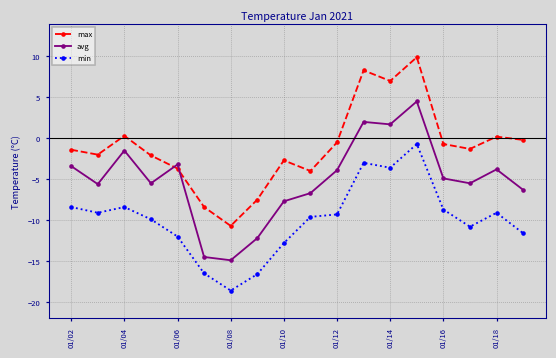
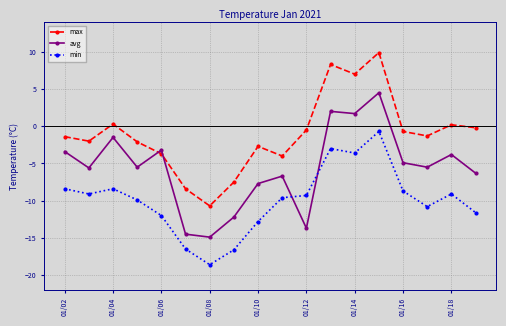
  {
    "max": {
      "01/02": -1,
      "01/04": 0,
      "01/06": -4,
      "01/08": -11,
      "01/10": -3,
      "01/12": -1,
      "01/14": 7,
      "01/16": -1,
      "01/18": 0
    },
    "avg": {
      "01/02": -3,
      "01/04": -2,
      "01/06": -3,
      "01/08": -15,
      "01/10": -8,
-     "01/12": -4,
+     "01/12": -14,
      "01/14": 2,
      "01/16": -5,
      "01/18": -4
    },
    "min": {
      "01/02": -8,
      "01/04": -8,
      "01/06": -12,
      "01/08": -19,
      "01/10": -13,
      "01/12": -9,
      "01/14": -4,
      "01/16": -9,
      "01/18": -9
    }
  }
